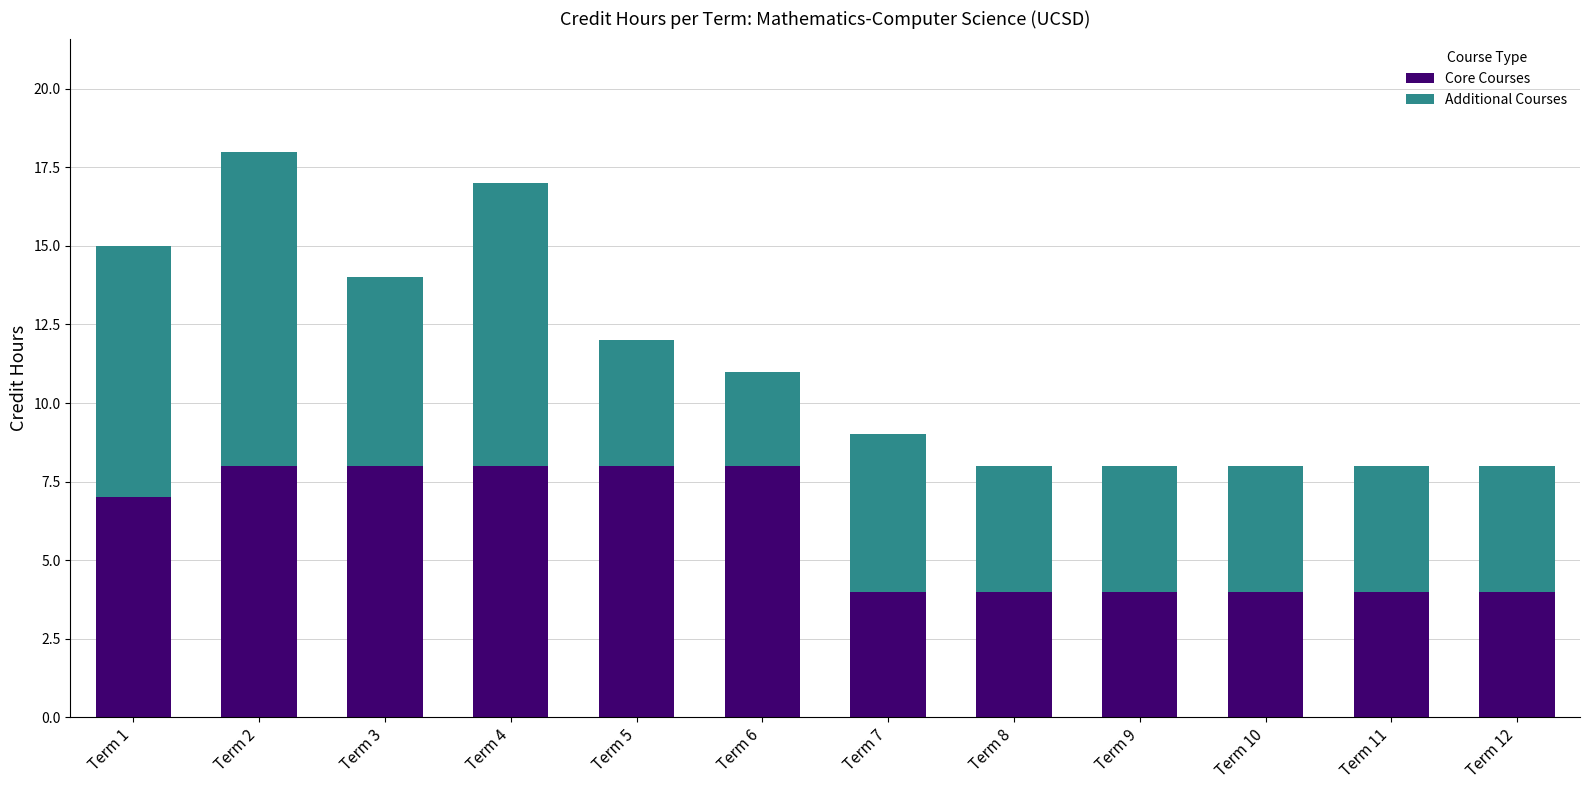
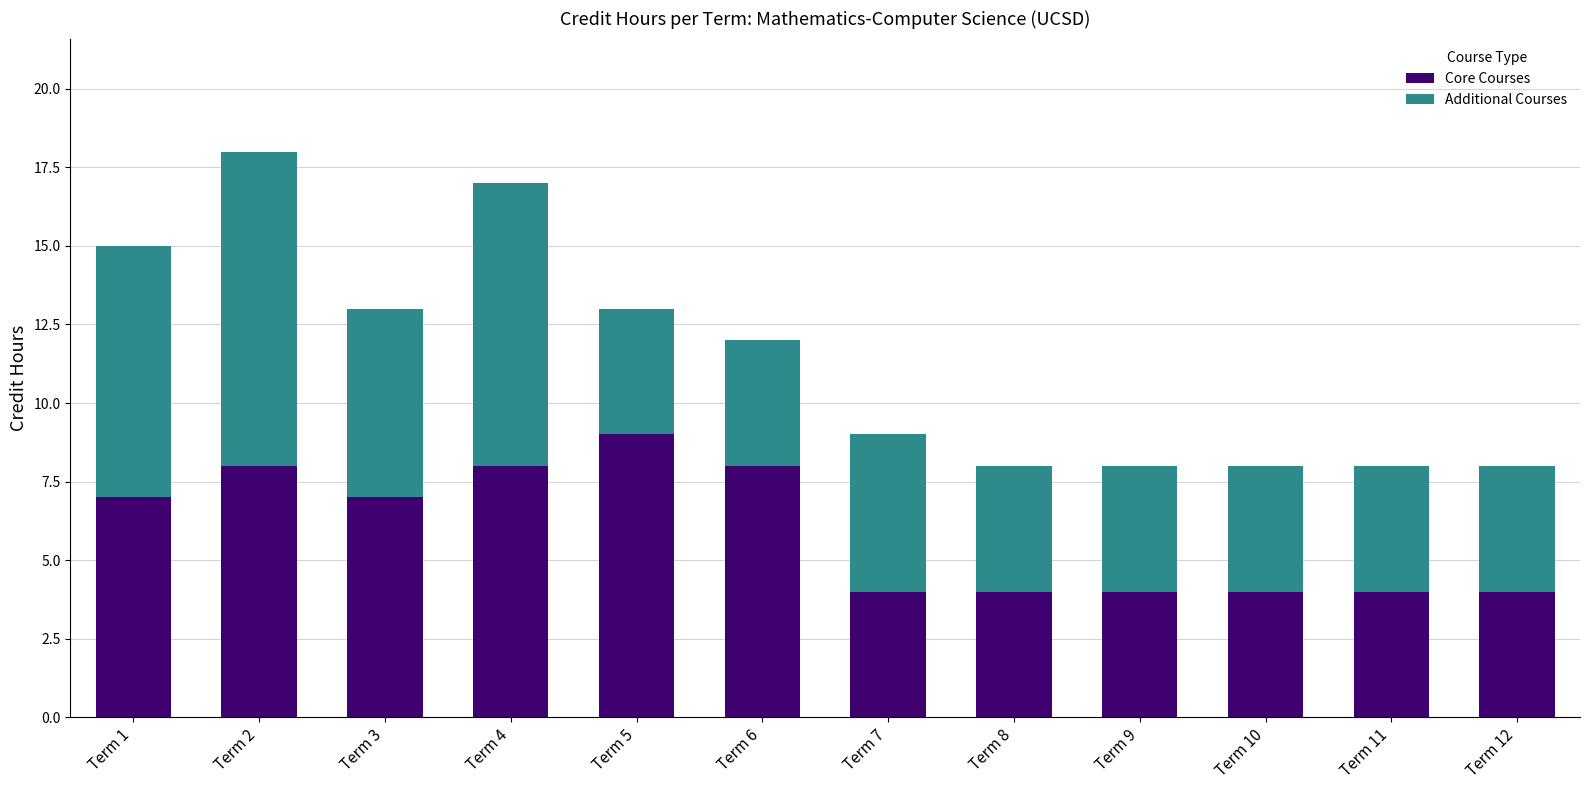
  {
    "Core Courses": {
      "Term 1": 7,
      "Term 2": 8,
-     "Term 3": 8,
+     "Term 3": 7,
      "Term 4": 8,
-     "Term 5": 8,
+     "Term 5": 9,
      "Term 6": 8,
      "Term 7": 4,
      "Term 8": 4,
      "Term 9": 4,
      "Term 10": 4,
      "Term 11": 4,
      "Term 12": 4
    },
    "Additional Courses": {
      "Term 1": 8,
      "Term 2": 10,
      "Term 3": 6,
      "Term 4": 9,
      "Term 5": 4,
-     "Term 6": 3,
+     "Term 6": 4,
      "Term 7": 5,
      "Term 8": 4,
      "Term 9": 4,
      "Term 10": 4,
      "Term 11": 4,
      "Term 12": 4
    }
  }
